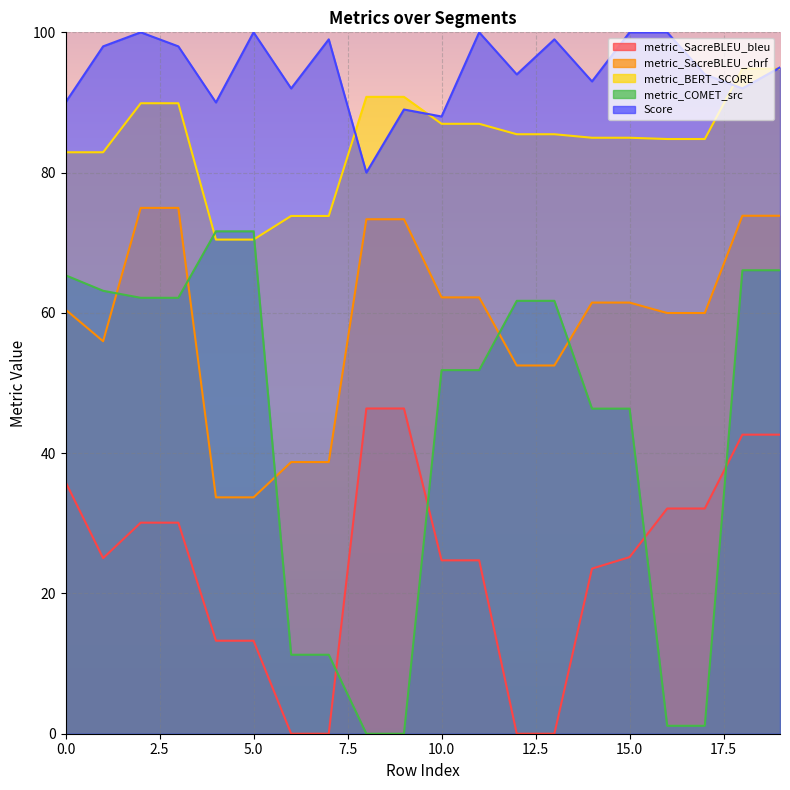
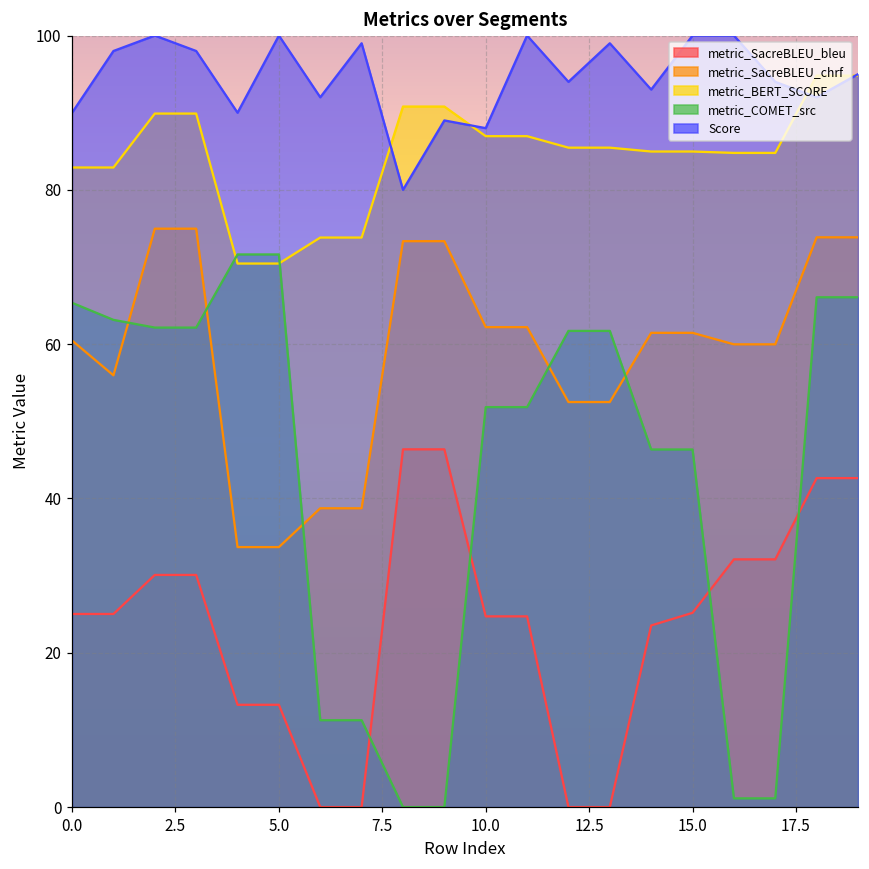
  {
    "metric_SacreBLEU_bleu": {
-     "0.0": 36,
+     "0.0": 25,
      "5.0": 13,
      "10.0": 25,
      "15.0": 25
    },
    "metric_SacreBLEU_chrf": {
      "0.0": 60,
      "5.0": 34,
      "10.0": 62,
      "15.0": 61
    },
    "metric_BERT_SCORE": {
      "0.0": 83,
      "5.0": 70,
      "10.0": 87,
      "15.0": 85
    },
    "metric_COMET_src": {
      "0.0": 65,
      "5.0": 72,
      "10.0": 52,
      "15.0": 46
    },
    "Score": {
      "0.0": 90,
      "5.0": 100,
      "10.0": 88,
      "15.0": 100
    }
  }
